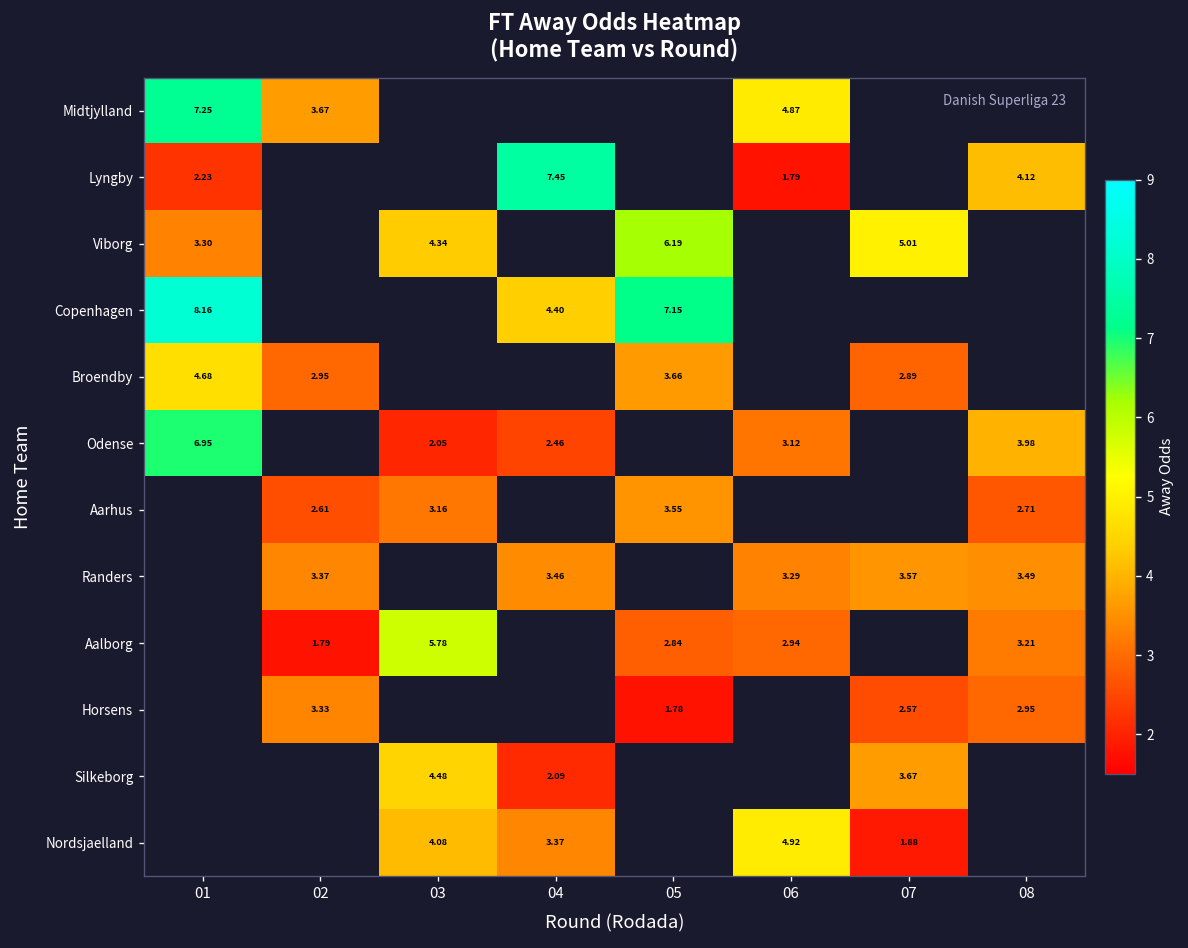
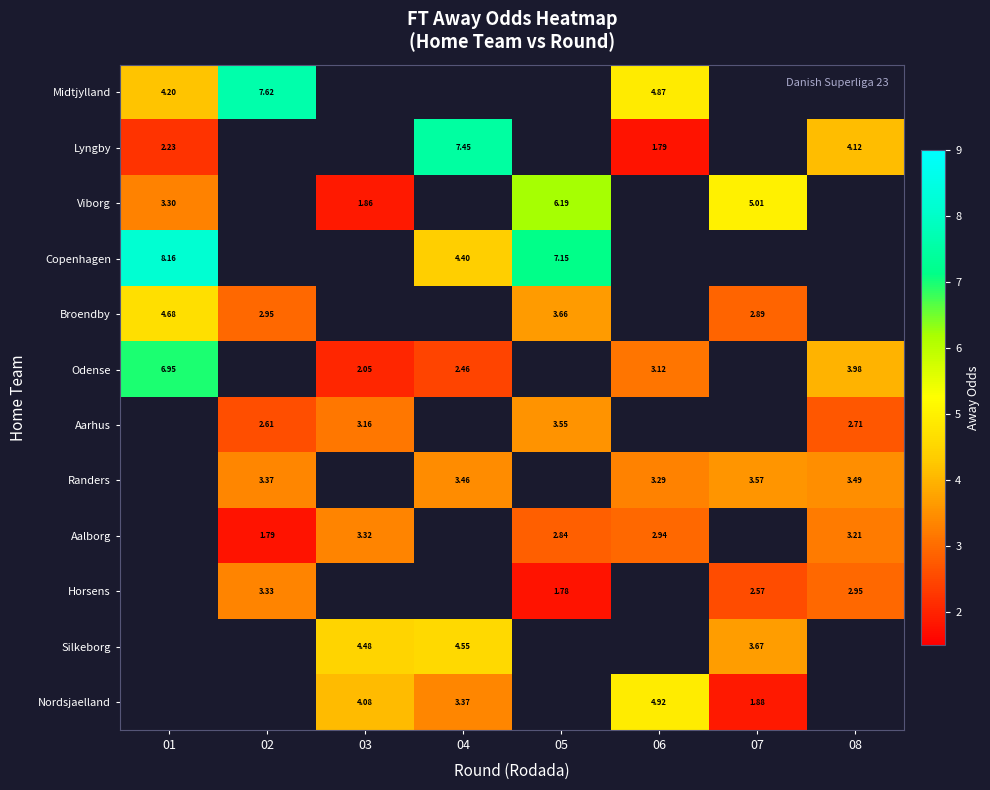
  {
    "Midtjylland": {
-     "01": 7.25,
-     "02": 3.67,
+     "01": 4.20,
+     "02": 7.62,
      "06": 4.87
    },
    "Lyngby": {
      "01": 2.23,
      "04": 7.45,
      "06": 1.79,
      "08": 4.12
    },
    "Viborg": {
      "01": 3.30,
-     "03": 4.34,
+     "03": 1.86,
      "05": 6.19,
      "07": 5.01
    },
    "Copenhagen": {
      "01": 8.16,
      "04": 4.40,
      "05": 7.15
    },
    "Broendby": {
      "01": 4.68,
      "02": 2.95,
      "05": 3.66,
      "07": 2.89
    },
    "Odense": {
      "01": 6.95,
      "03": 2.05,
      "04": 2.46,
      "06": 3.12,
      "08": 3.98
    },
    "Aarhus": {
      "02": 2.61,
      "03": 3.16,
      "05": 3.55,
      "08": 2.71
    },
    "Randers": {
      "02": 3.37,
      "04": 3.46,
      "06": 3.29,
      "07": 3.57,
      "08": 3.49
    },
    "Aalborg": {
      "02": 1.79,
-     "03": 5.78,
+     "03": 3.32,
      "05": 2.84,
      "06": 2.94,
      "08": 3.21
    },
    "Horsens": {
      "02": 3.33,
      "05": 1.78,
      "07": 2.57,
      "08": 2.95
    },
    "Silkeborg": {
      "03": 4.48,
-     "04": 2.09,
+     "04": 4.55,
      "07": 3.67
    },
    "Nordsjaelland": {
      "03": 4.08,
      "04": 3.37,
      "06": 4.92,
      "07": 1.88
    }
  }
